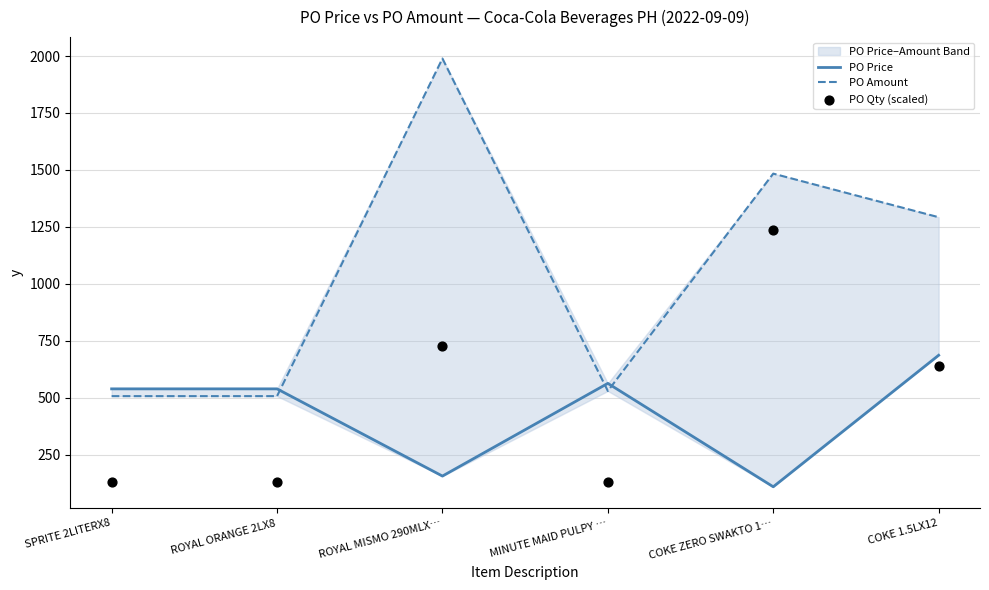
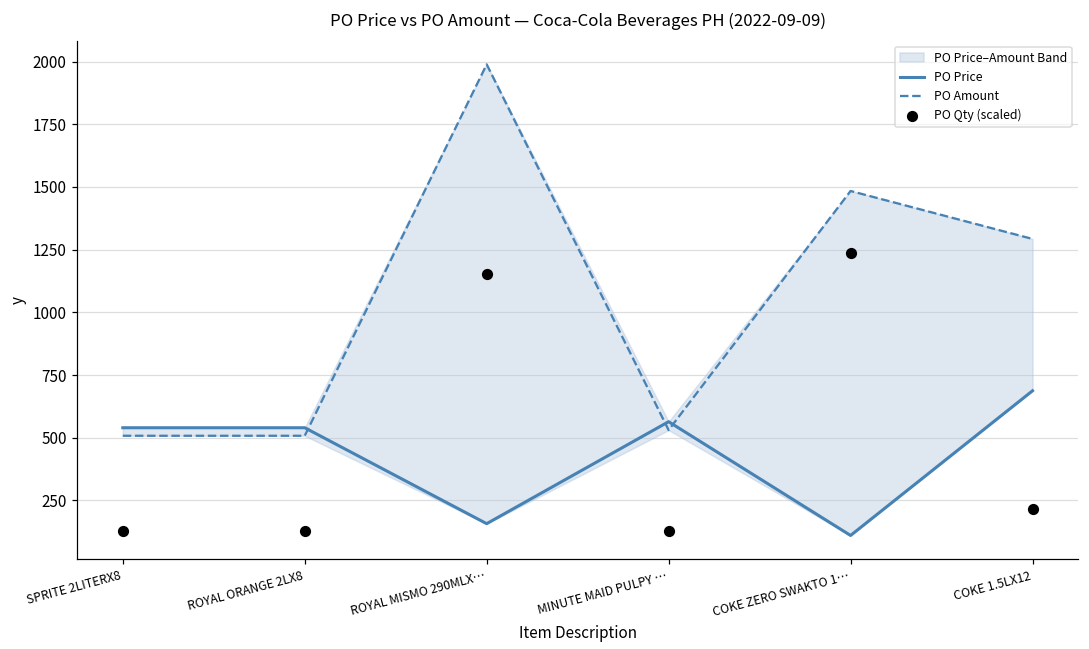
  {
    "PO Qty (scaled)": {
-     "ROYAL MISMO 290MLX…": 730,
-     "COKE 1.5LX12": 640
+     "ROYAL MISMO 290MLX…": 1150,
+     "COKE 1.5LX12": 210
    }
  }
